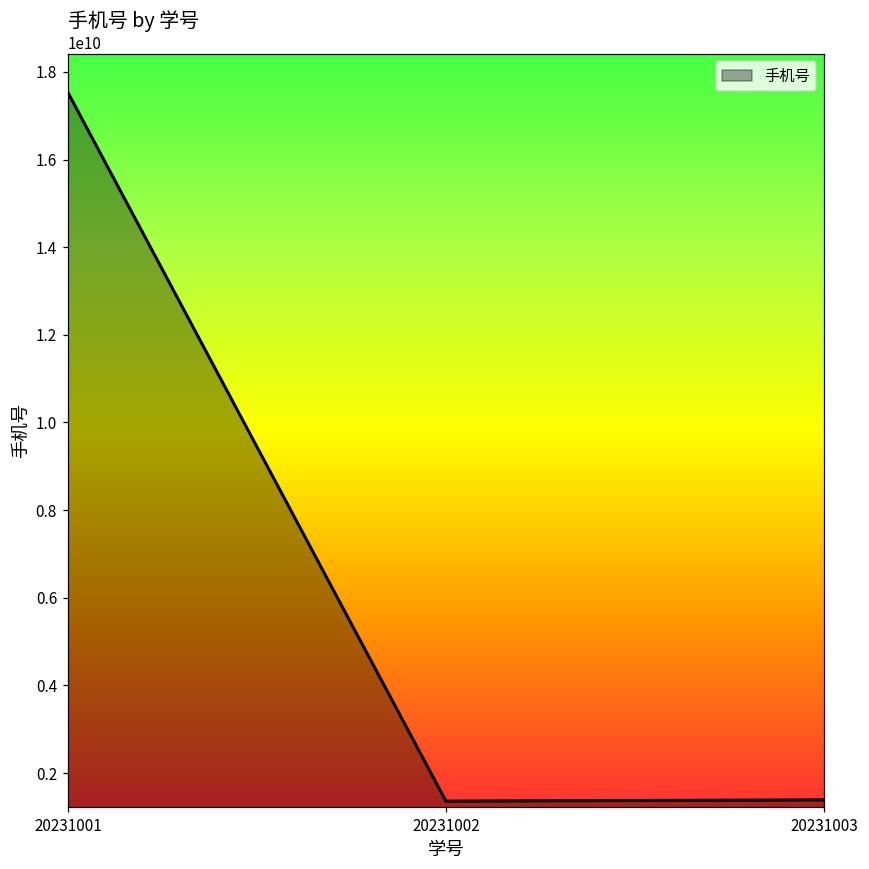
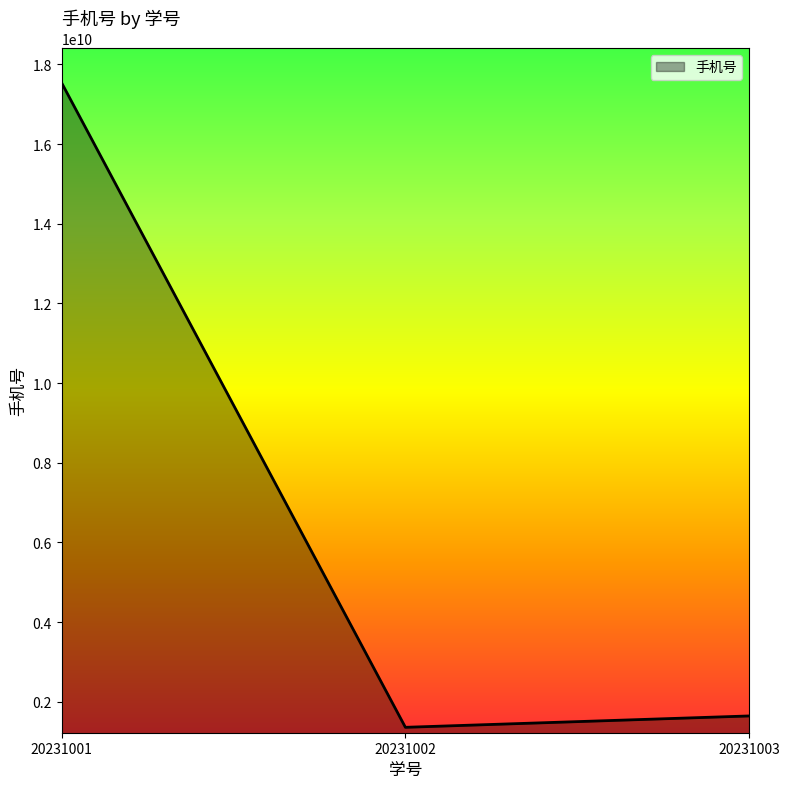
  {
    "20231001": 17500000000,
    "20231002": 1400000000,
-   "20231003": 1400000000
+   "20231003": 1600000000
  }
